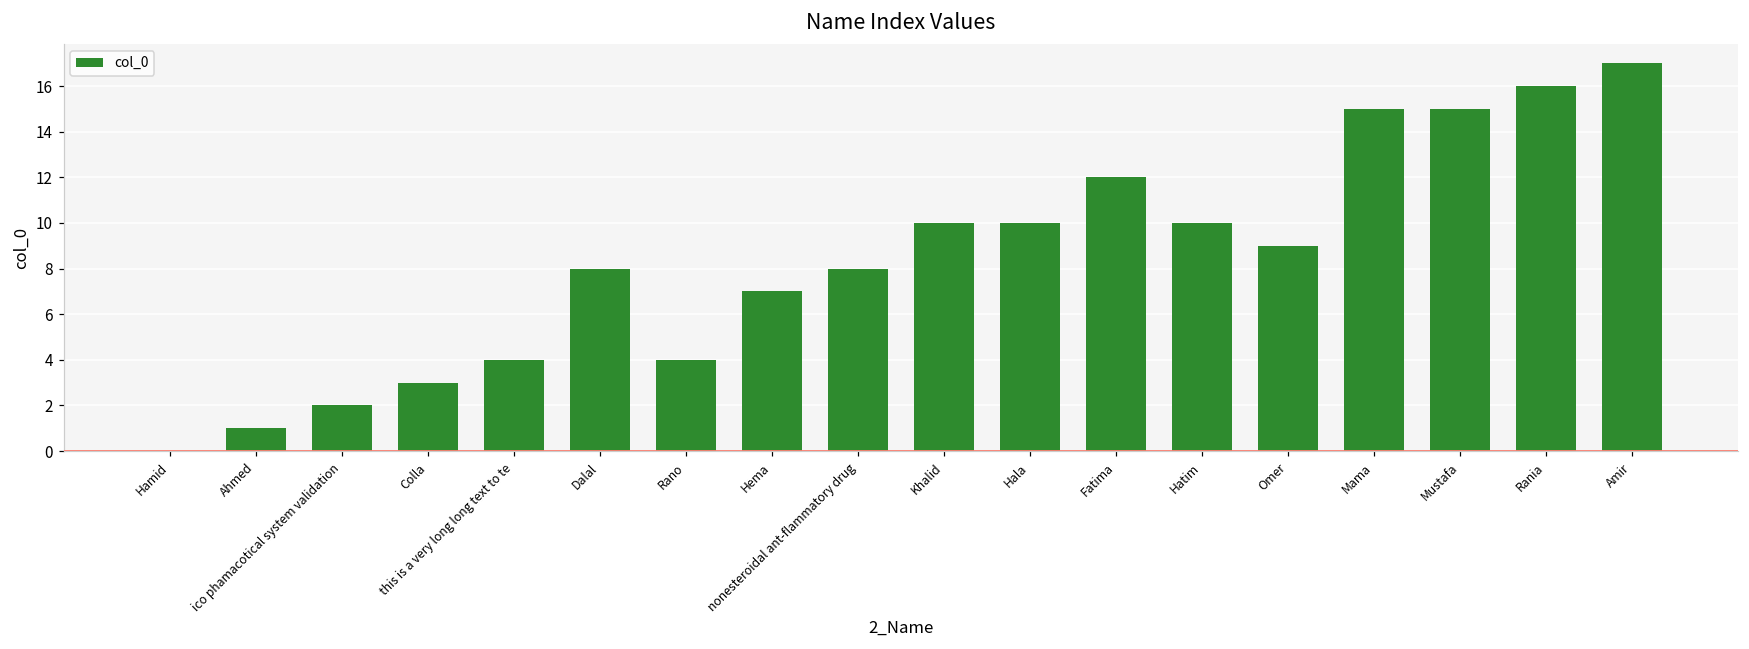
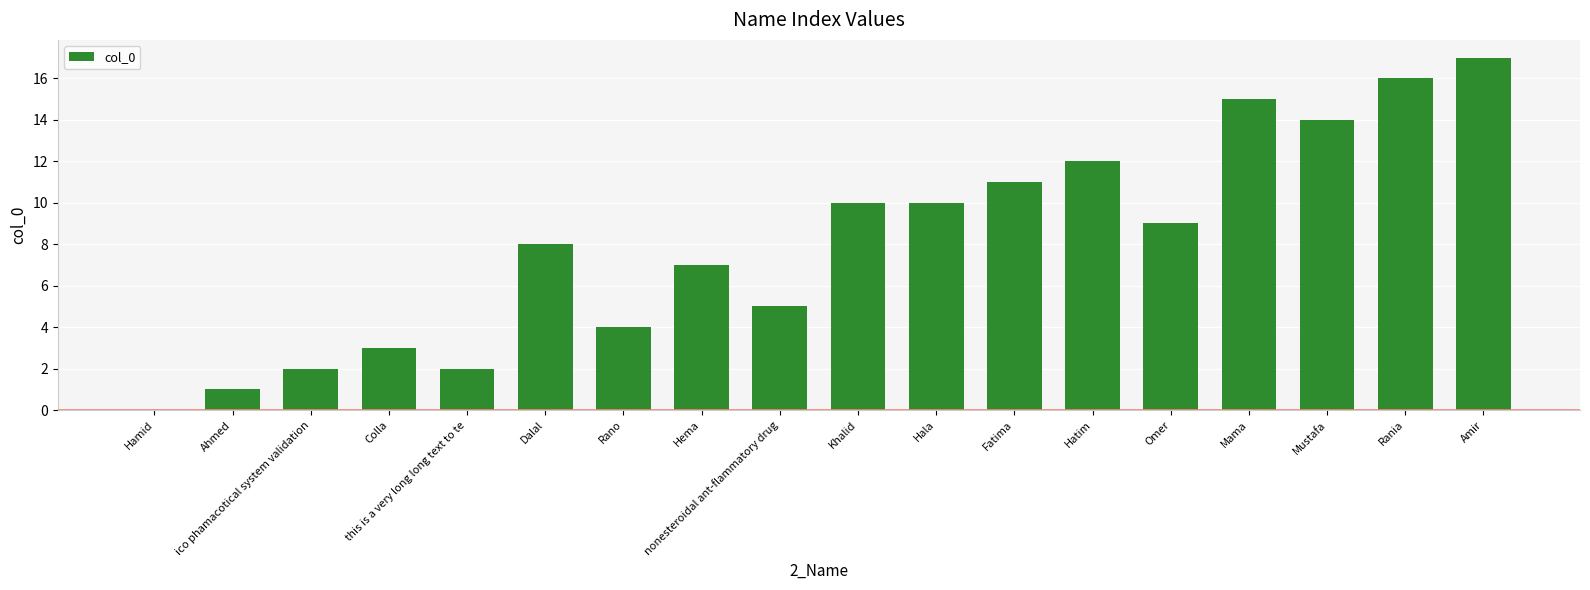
  {
    "Hamid": 0,
    "Ahmed": 1,
    "ico phamacotical system validation": 2,
    "Colla": 3,
-   "this is a very long long text to te": 4,
+   "this is a very long long text to te": 2,
    "Dalal": 8,
    "Rano": 4,
    "Hema": 7,
-   "nonesteroidal ant-flammatory drug": 8,
+   "nonesteroidal ant-flammatory drug": 5,
    "Khalid": 10,
    "Hala": 10,
-   "Fatima": 12,
-   "Hatim": 10,
+   "Fatima": 11,
+   "Hatim": 12,
    "Omer": 9,
    "Mama": 15,
-   "Mustafa": 15,
+   "Mustafa": 14,
    "Rania": 16,
    "Amir": 17
  }
